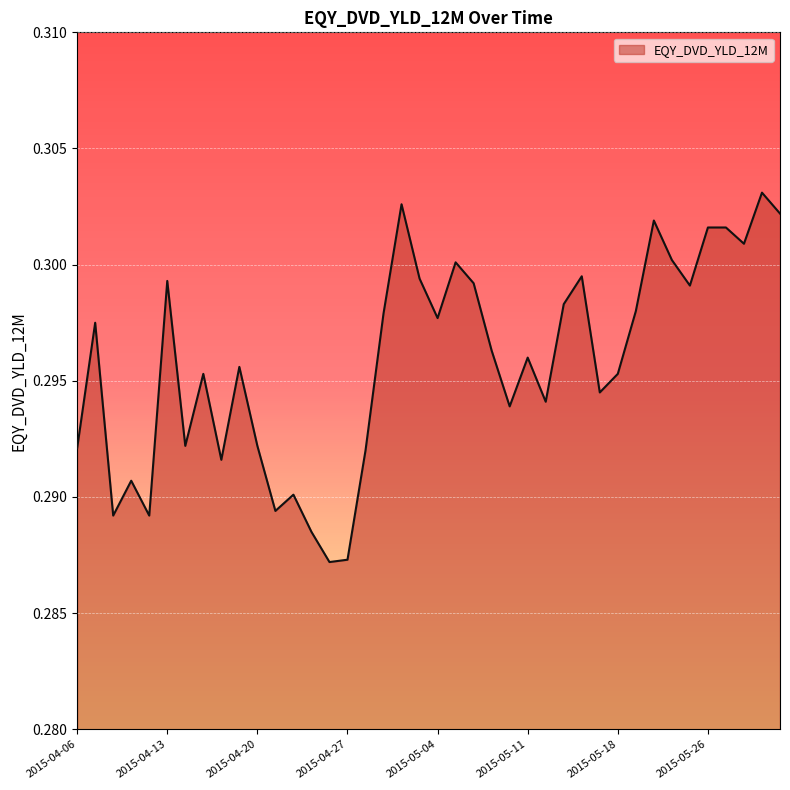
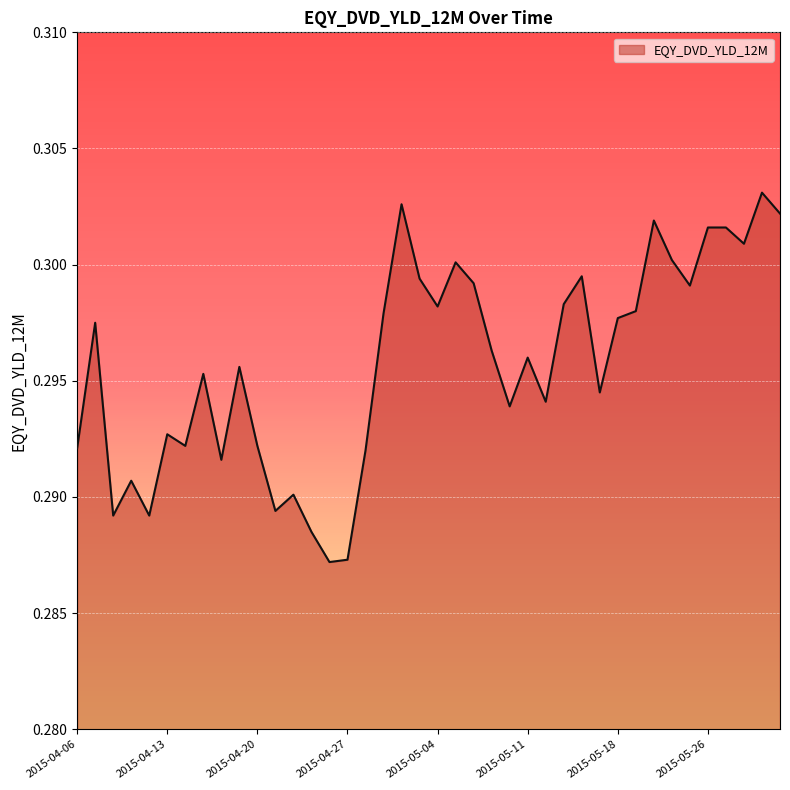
  {
    "2015-04-06": 0.2921,
-   "2015-04-13": 0.2993,
+   "2015-04-13": 0.2927,
    "2015-04-20": 0.2922,
    "2015-04-27": 0.2873,
-   "2015-05-04": 0.2977,
+   "2015-05-04": 0.2982,
    "2015-05-11": 0.2960,
-   "2015-05-18": 0.2953,
+   "2015-05-18": 0.2977,
    "2015-05-26": 0.3016
  }
